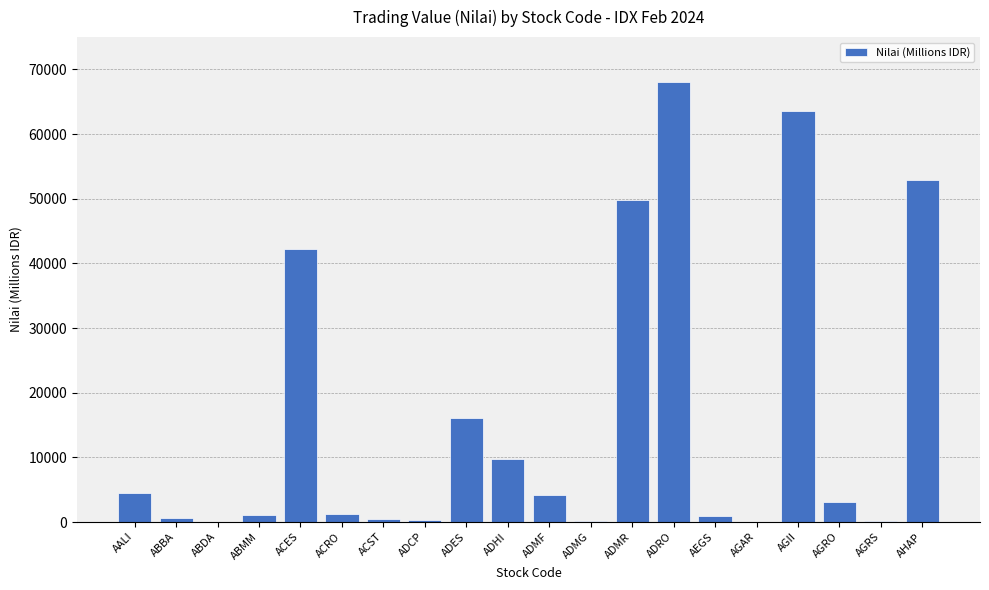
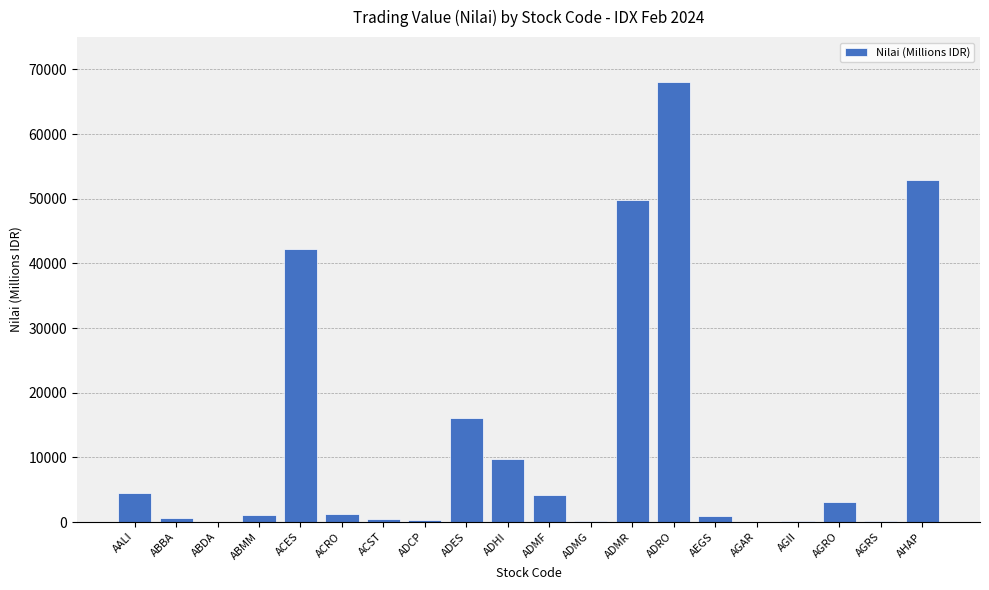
  {
    "AALI": 4000,
    "ABBA": 1000,
    "ABDA": 0,
    "ABMM": 1000,
    "ACES": 42000,
    "ACRO": 1000,
    "ACST": 1000,
    "ADES": 16000,
    "ADHI": 10000,
    "ADMF": 4000,
    "ADMR": 50000,
    "ADRO": 68000,
    "AEGS": 1000,
-   "AGII": 64000,
+   "AGII": 0,
    "AGRO": 3000,
    "AHAP": 53000
  }
